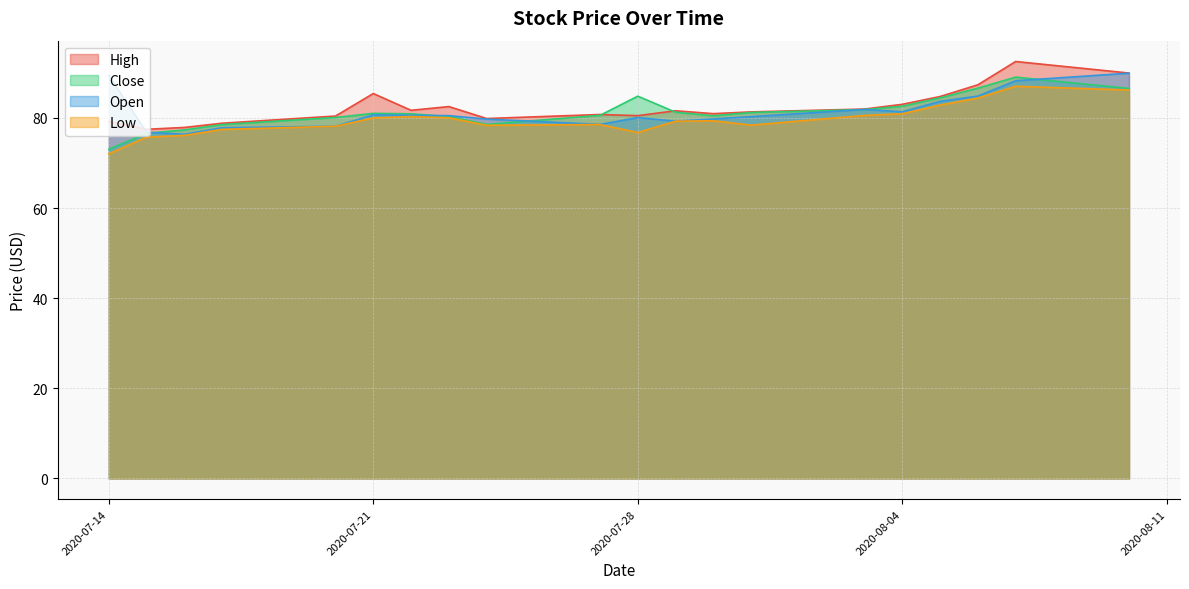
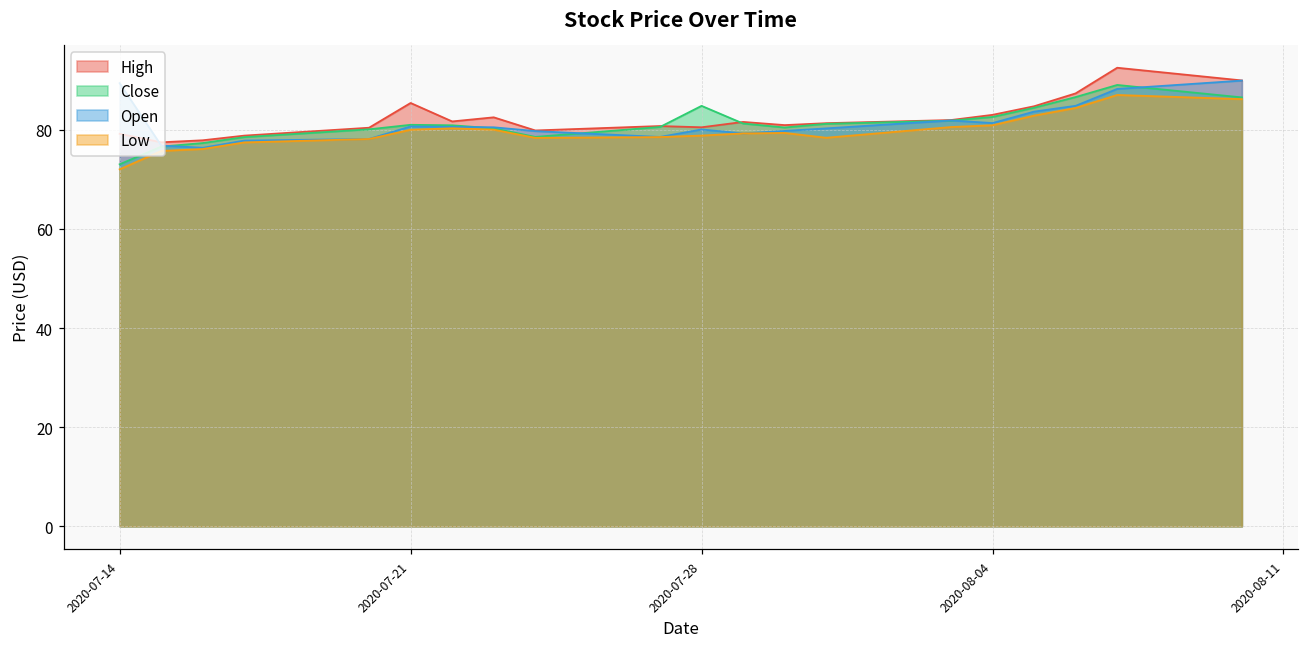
  {
    "High": {
      "2020-07-21": 85
    },
    "Close": {
      "2020-07-14": 73,
      "2020-07-28": 85
    },
    "Low": {
      "2020-07-14": 72,
      "2020-07-21": 80,
-     "2020-07-28": 77
+     "2020-07-28": 79
    }
  }
